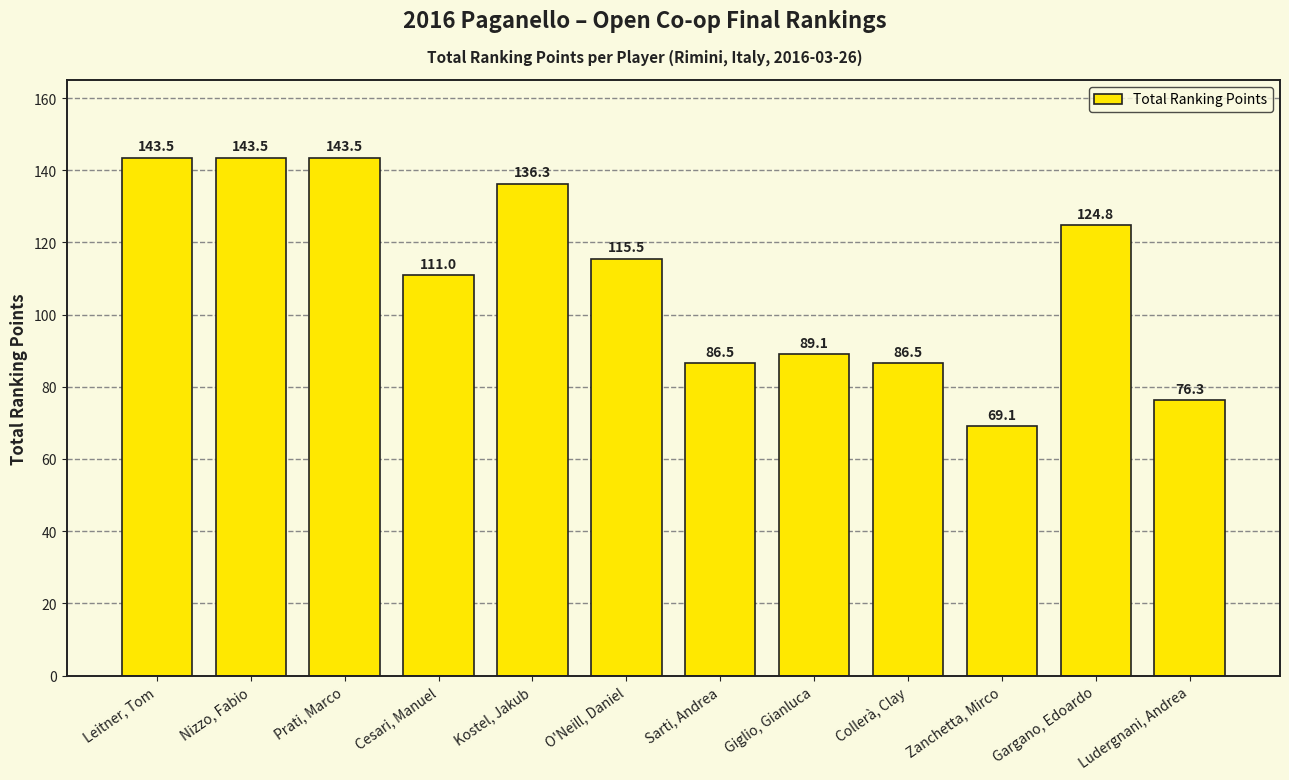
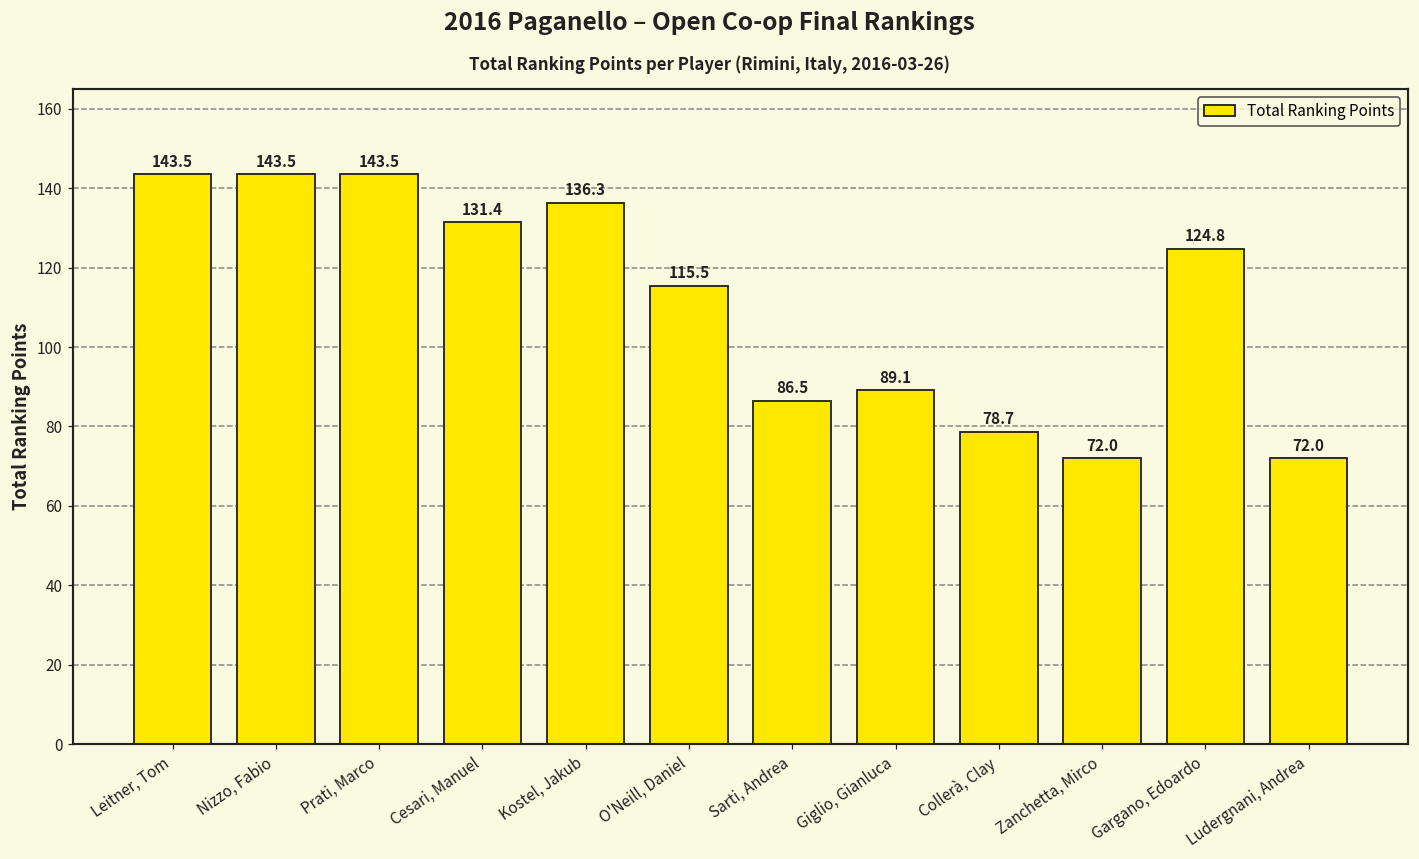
  {
    "Leitner, Tom": 143.5,
    "Nizzo, Fabio": 143.5,
    "Prati, Marco": 143.5,
-   "Cesari, Manuel": 111.0,
+   "Cesari, Manuel": 131.4,
    "Kostel, Jakub": 136.3,
    "O'Neill, Daniel": 115.5,
    "Sarti, Andrea": 86.5,
    "Giglio, Gianluca": 89.1,
-   "Collerà, Clay": 86.5,
-   "Zanchetta, Mirco": 69.1,
+   "Collerà, Clay": 78.7,
+   "Zanchetta, Mirco": 72.0,
    "Gargano, Edoardo": 124.8,
-   "Ludergnani, Andrea": 76.3
+   "Ludergnani, Andrea": 72.0
  }
